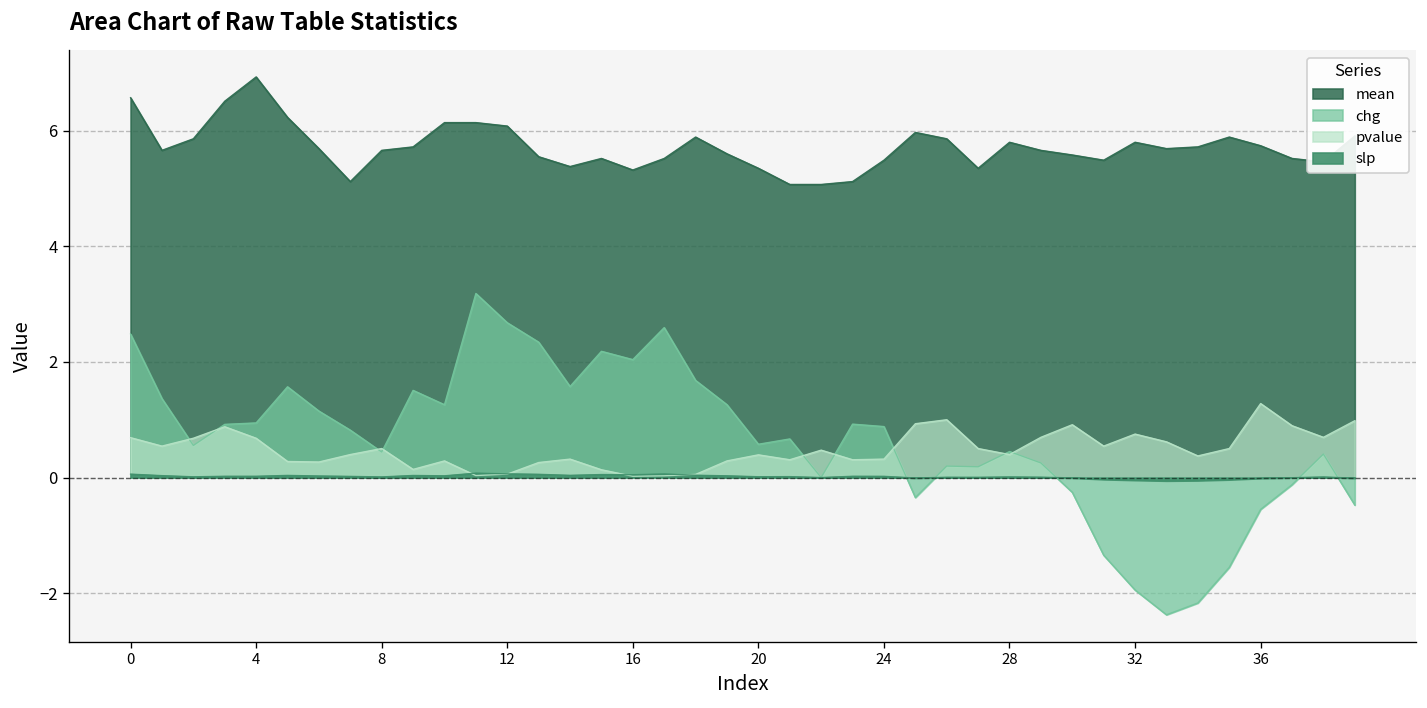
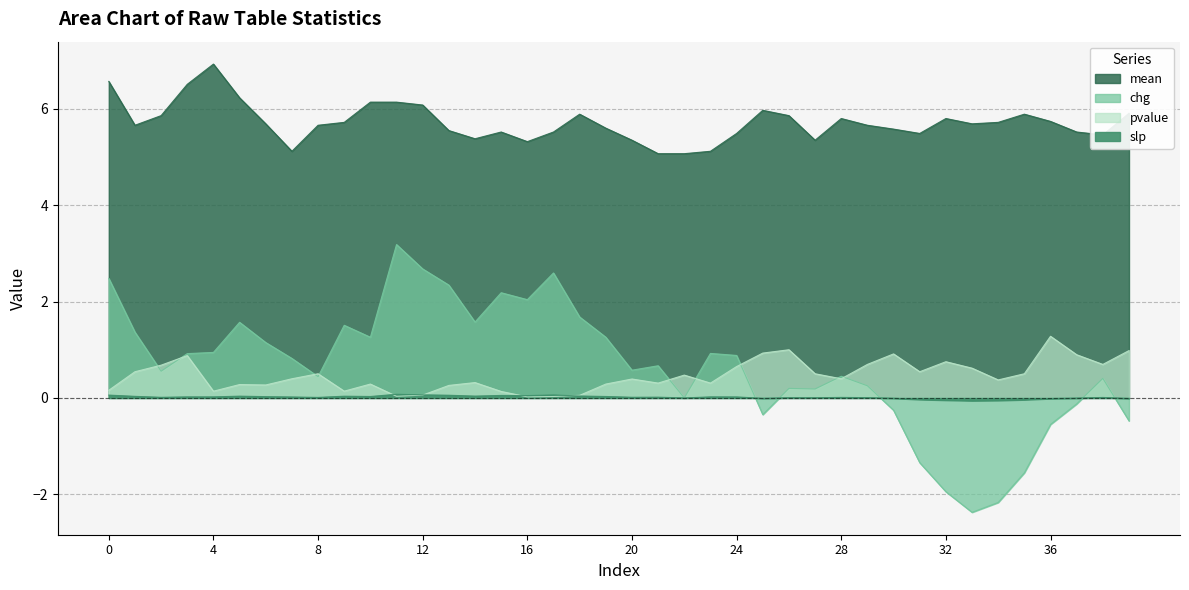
  {
    "pvalue": {
-     "0": 0.7,
-     "4": 0.7,
+     "0": 0.2,
+     "4": 0.1,
      "8": 0.5,
      "20": 0.4,
-     "24": 0.3,
+     "24": 0.7,
      "32": 0.8,
      "36": 1.3
    }
  }
